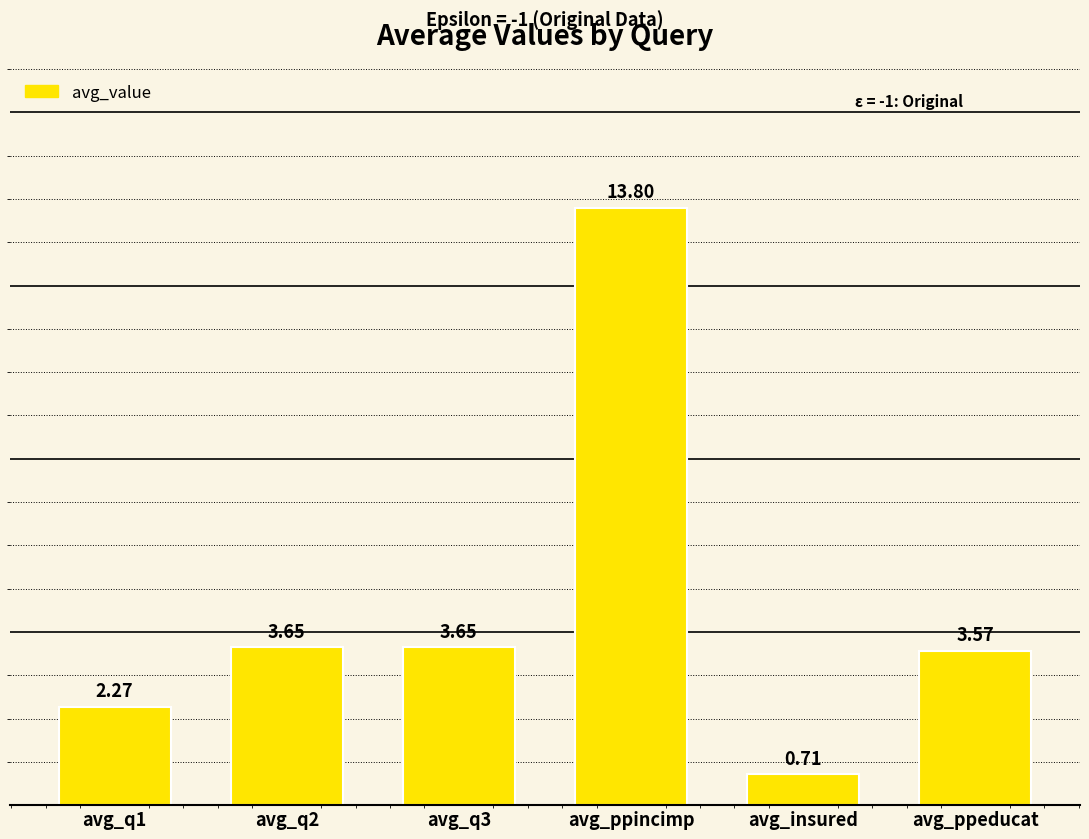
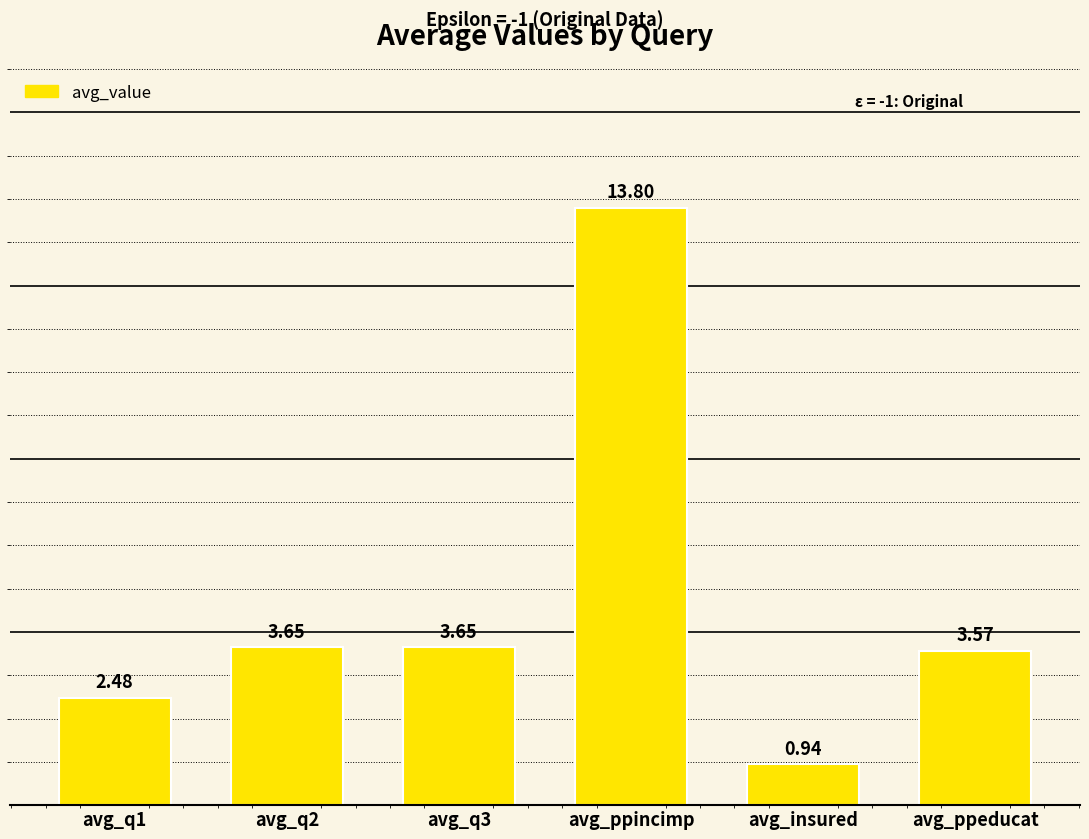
  {
-   "avg_q1": 2.27,
+   "avg_q1": 2.48,
    "avg_q2": 3.65,
    "avg_q3": 3.65,
    "avg_ppincimp": 13.80,
-   "avg_insured": 0.71,
+   "avg_insured": 0.94,
    "avg_ppeducat": 3.57
  }
